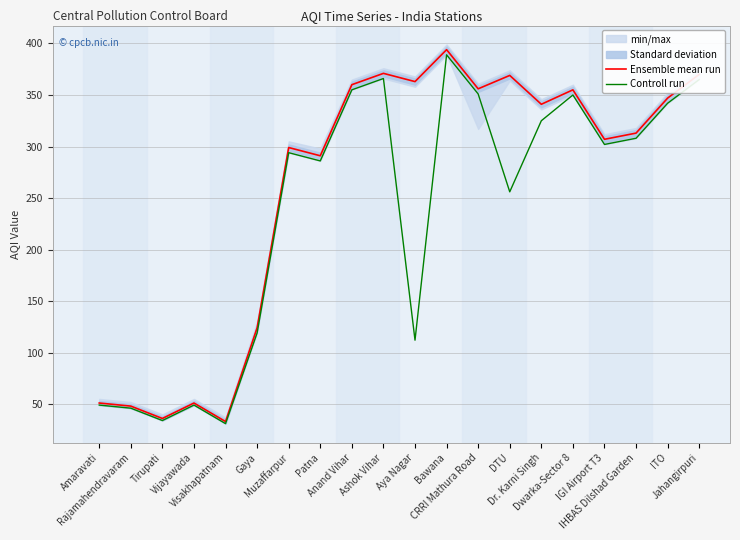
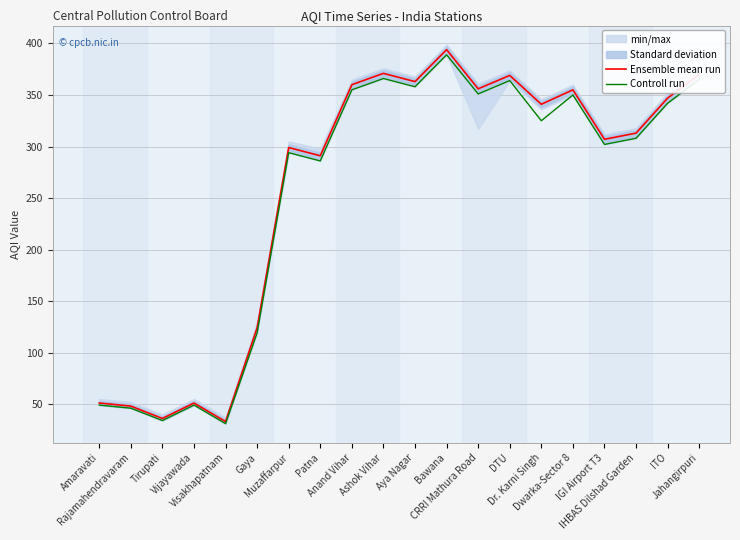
  {
    "Ensemble mean run": {
      "Gaya": 124,
      "Muzaffarpur": 299,
      "Patna": 291,
      "Anand Vihar": 360,
      "Ashok Vihar": 371,
      "Aya Nagar": 363,
      "Bawana": 394,
      "CRRI Mathura Road": 356,
      "DTU": 369,
      "Dr. Karni Singh": 341,
      "Dwarka-Sector 8": 355,
      "IGI Airport T3": 307,
      "IHBAS Dilshad Garden": 313,
      "ITO": 347
    },
    "Controll run": {
      "Gaya": 119,
      "Muzaffarpur": 294,
      "Patna": 286,
      "Anand Vihar": 355,
      "Ashok Vihar": 366,
-     "Aya Nagar": 112,
+     "Aya Nagar": 358,
      "Bawana": 389,
      "CRRI Mathura Road": 351,
-     "DTU": 256,
+     "DTU": 364,
      "Dr. Karni Singh": 325,
      "Dwarka-Sector 8": 350,
      "IGI Airport T3": 302,
      "IHBAS Dilshad Garden": 308,
      "ITO": 342
    }
  }
